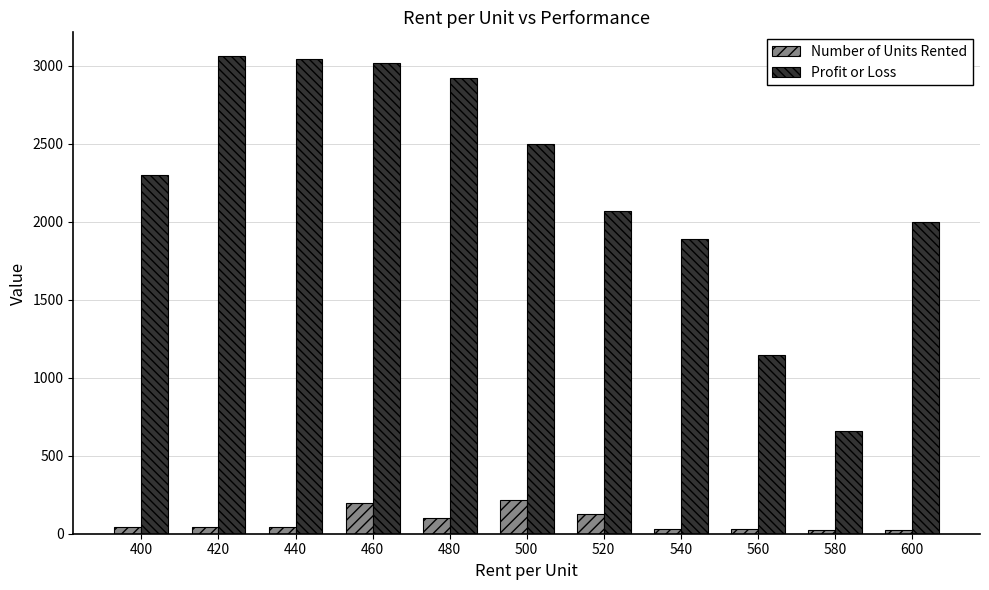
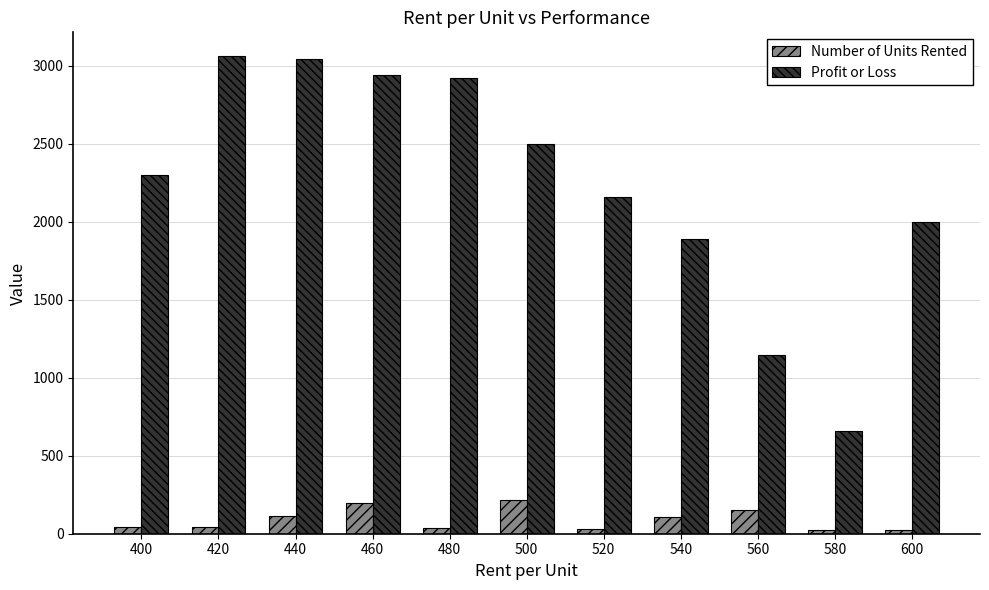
  {
    "Number of Units Rented": {
      "400": 50,
      "420": 40,
-     "440": 40,
+     "440": 110,
      "460": 200,
-     "480": 100,
+     "480": 40,
      "500": 210,
-     "520": 130,
-     "540": 30,
-     "560": 30,
+     "520": 30,
+     "540": 110,
+     "560": 150,
      "580": 30,
      "600": 30
    },
    "Profit or Loss": {
      "400": 2300,
      "420": 3060,
      "440": 3040,
-     "460": 3020,
+     "460": 2940,
      "480": 2920,
      "500": 2500,
-     "520": 2070,
+     "520": 2160,
      "540": 1890,
      "560": 1150,
      "580": 660,
      "600": 2000
    }
  }
